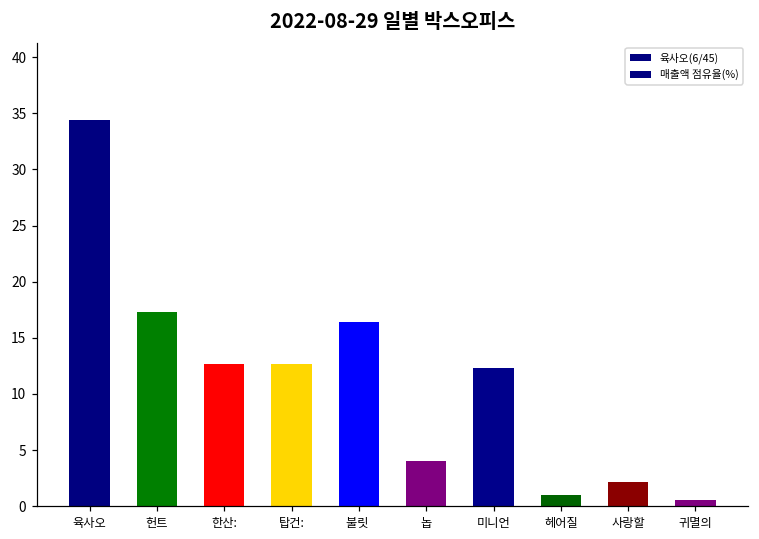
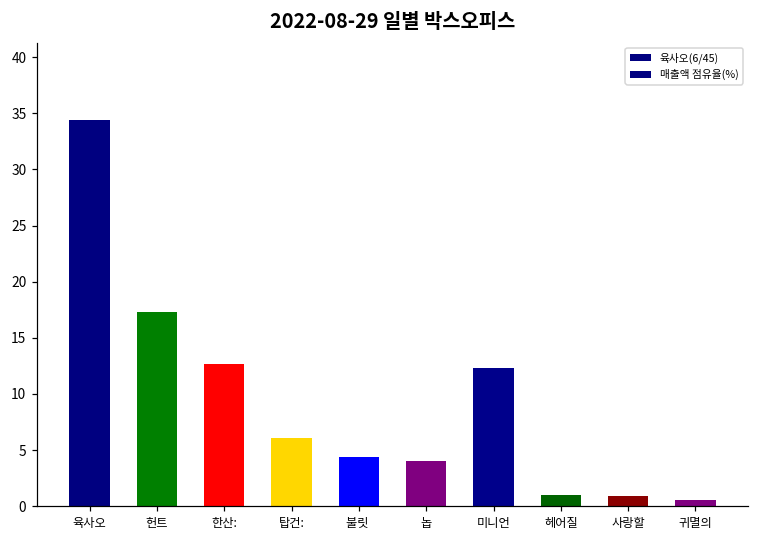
  {
    "육사오": 34.4,
    "헌트": 17.3,
    "한산:": 12.7,
-   "탑건:": 12.7,
-   "불릿": 16.4,
+   "탑건:": 6.1,
+   "불릿": 4.4,
    "놉": 4.0,
    "미니언": 12.3,
    "헤어질": 1.0,
-   "사랑할": 2.2,
+   "사랑할": 0.9,
    "귀멸의": 0.6
  }
